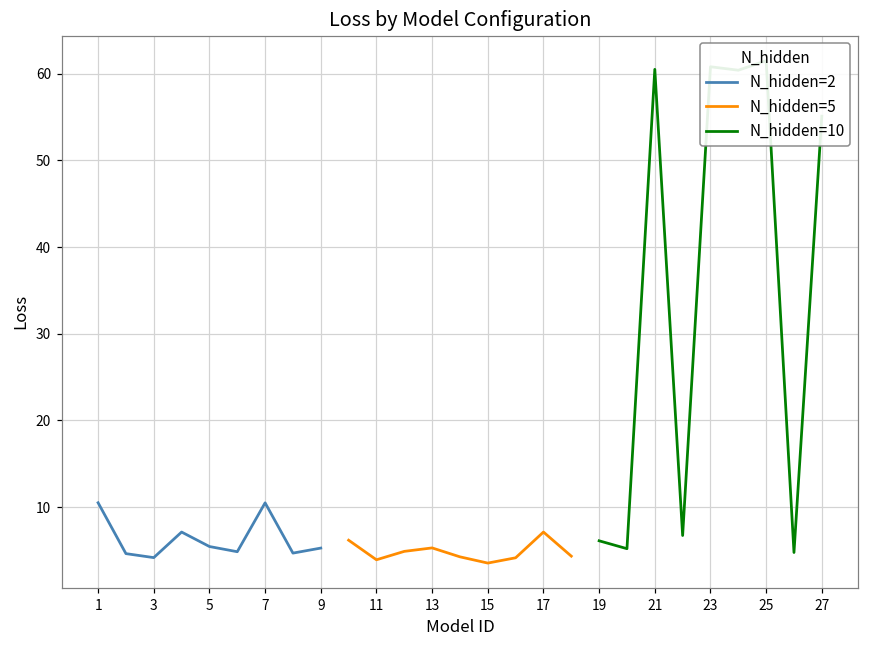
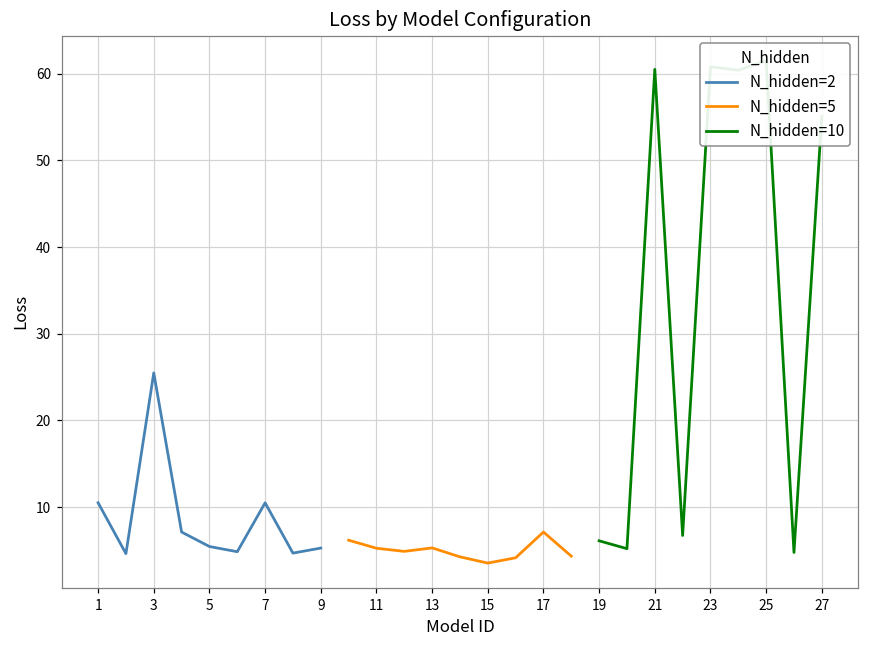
  {
    "N_hidden=2": {
      "1": 11,
-     "3": 4,
+     "3": 25,
      "5": 5,
      "7": 10,
      "9": 5
    },
    "N_hidden=5": {
-     "11": 4,
+     "11": 5,
      "13": 5,
      "15": 4,
      "17": 7
    },
    "N_hidden=10": {
      "19": 6,
      "21": 61
    }
  }
